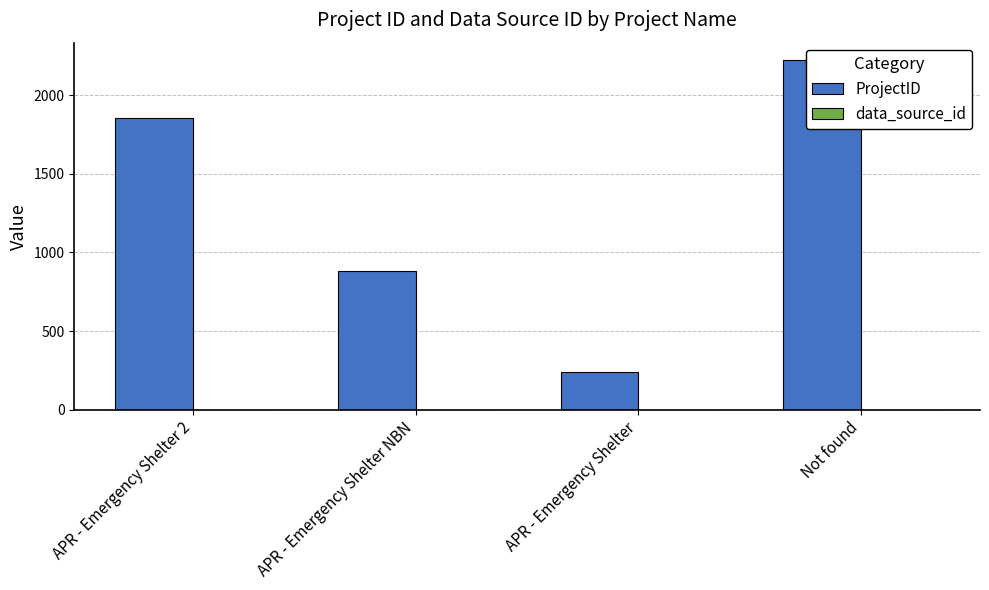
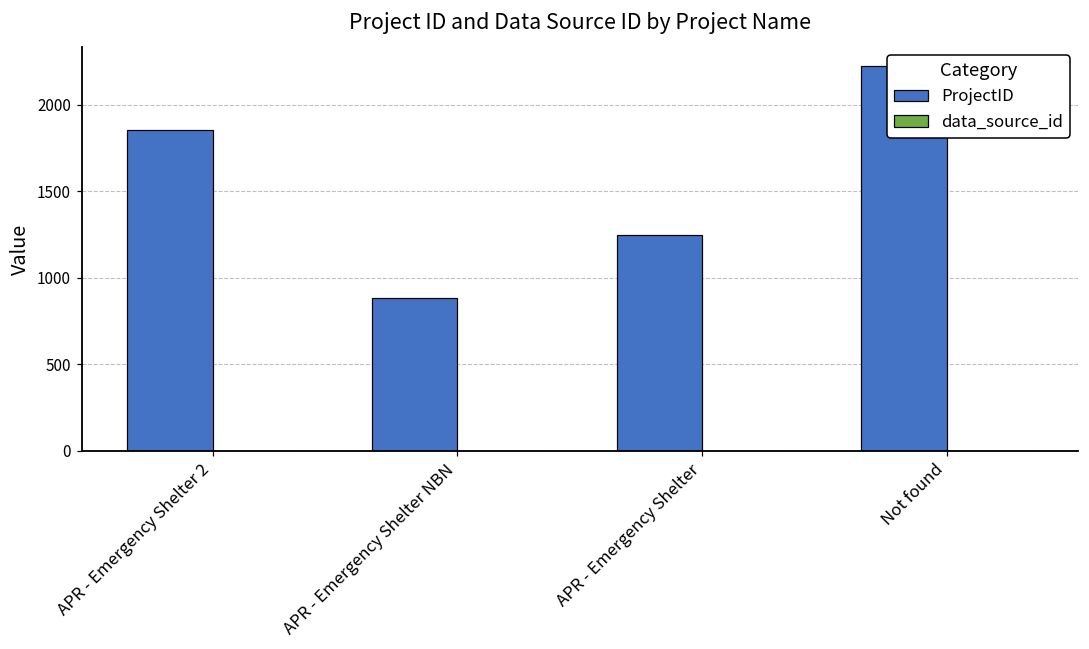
  {
    "ProjectID": {
      "APR - Emergency Shelter 2": 1860,
      "APR - Emergency Shelter NBN": 880,
-     "APR - Emergency Shelter": 240
+     "APR - Emergency Shelter": 1250
    }
  }
